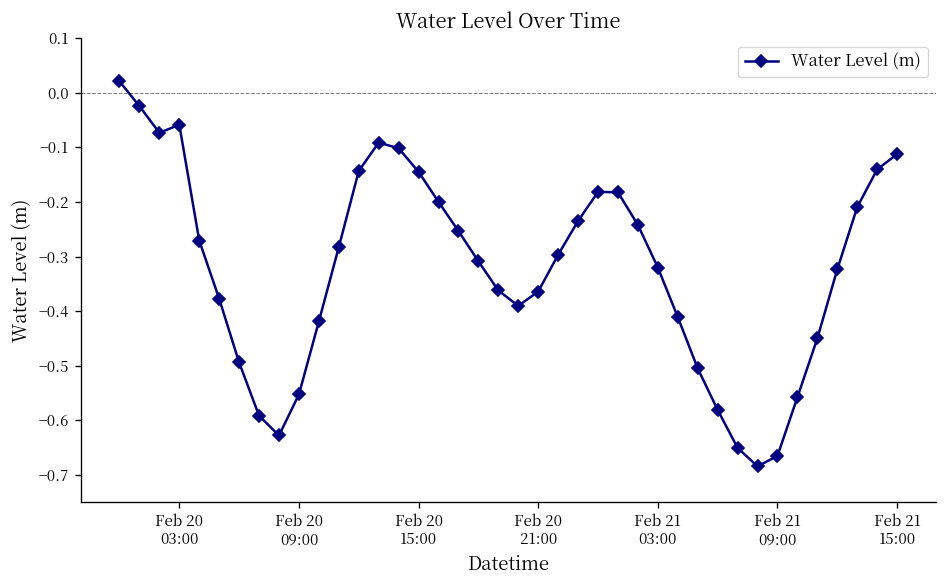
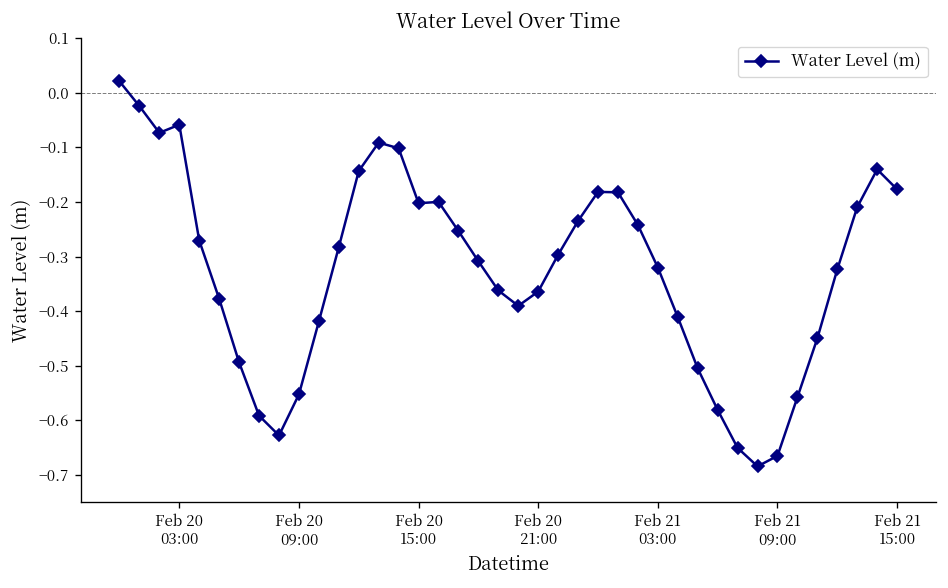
  {
    "Feb 20 03:00": -0.06,
    "Feb 20 09:00": -0.55,
-   "Feb 20 15:00": -0.14,
+   "Feb 20 15:00": -0.20,
    "Feb 20 21:00": -0.36,
    "Feb 21 03:00": -0.32,
    "Feb 21 09:00": -0.66,
-   "Feb 21 15:00": -0.11
+   "Feb 21 15:00": -0.18
  }
